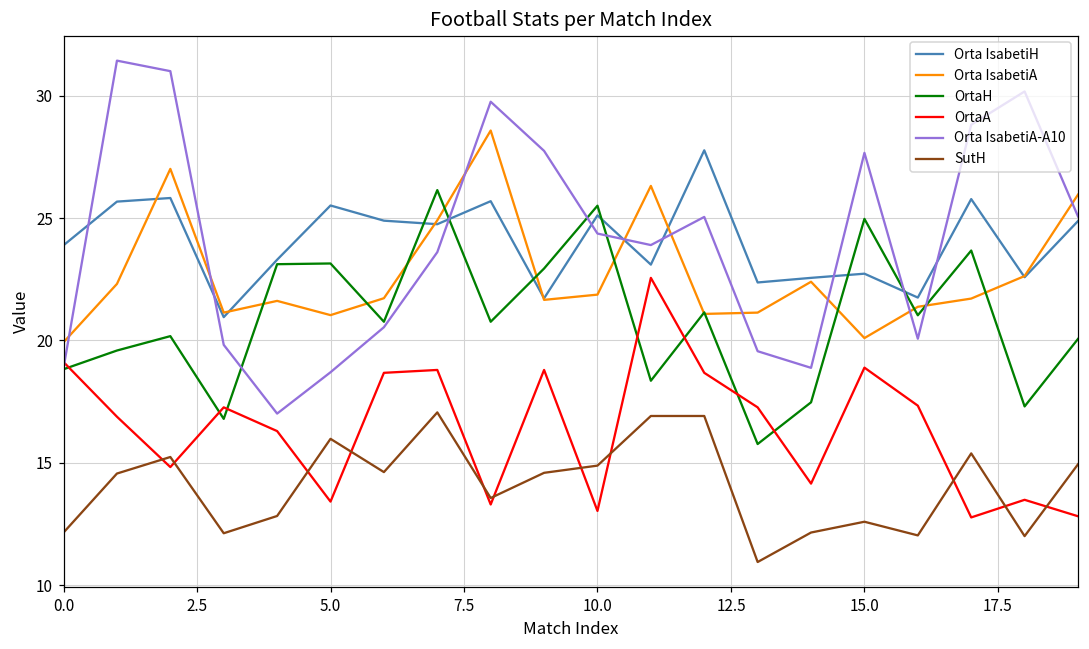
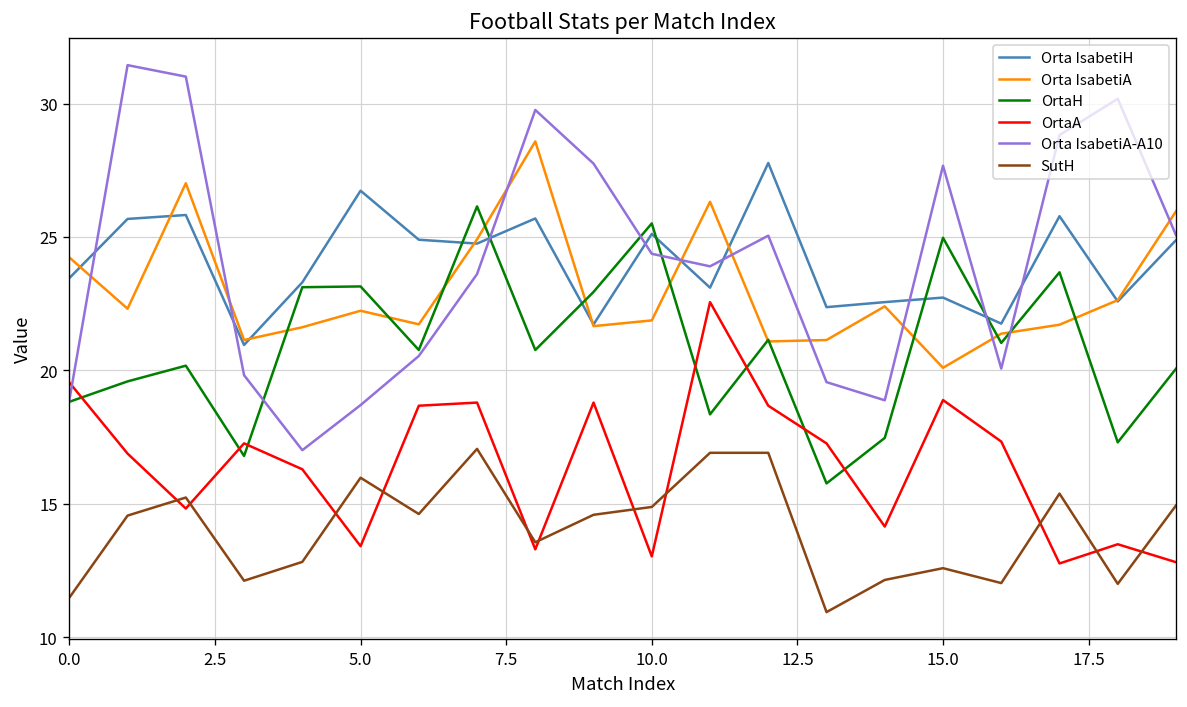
  {
    "Orta IsabetiH": {
-     "0.0": 23.9,
-     "5.0": 25.5,
+     "0.0": 23.5,
+     "5.0": 26.7,
      "10.0": 25.1,
      "15.0": 22.7
    },
    "Orta IsabetiA": {
-     "0.0": 19.9,
-     "5.0": 21.0,
+     "0.0": 24.2,
+     "5.0": 22.2,
      "10.0": 21.9,
      "15.0": 20.1
    },
    "OrtaH": {
      "5.0": 23.1,
      "10.0": 25.5,
      "15.0": 25.0
    },
    "OrtaA": {
-     "0.0": 19.1,
+     "0.0": 19.5,
      "5.0": 13.4,
      "10.0": 13.0,
      "15.0": 18.9
    },
    "Orta IsabetiA-A10": {
      "5.0": 18.7,
      "10.0": 24.4,
      "15.0": 27.7
    },
    "SutH": {
-     "0.0": 12.1,
+     "0.0": 11.5,
      "5.0": 16.0,
      "10.0": 14.9,
      "15.0": 12.6
    }
  }
